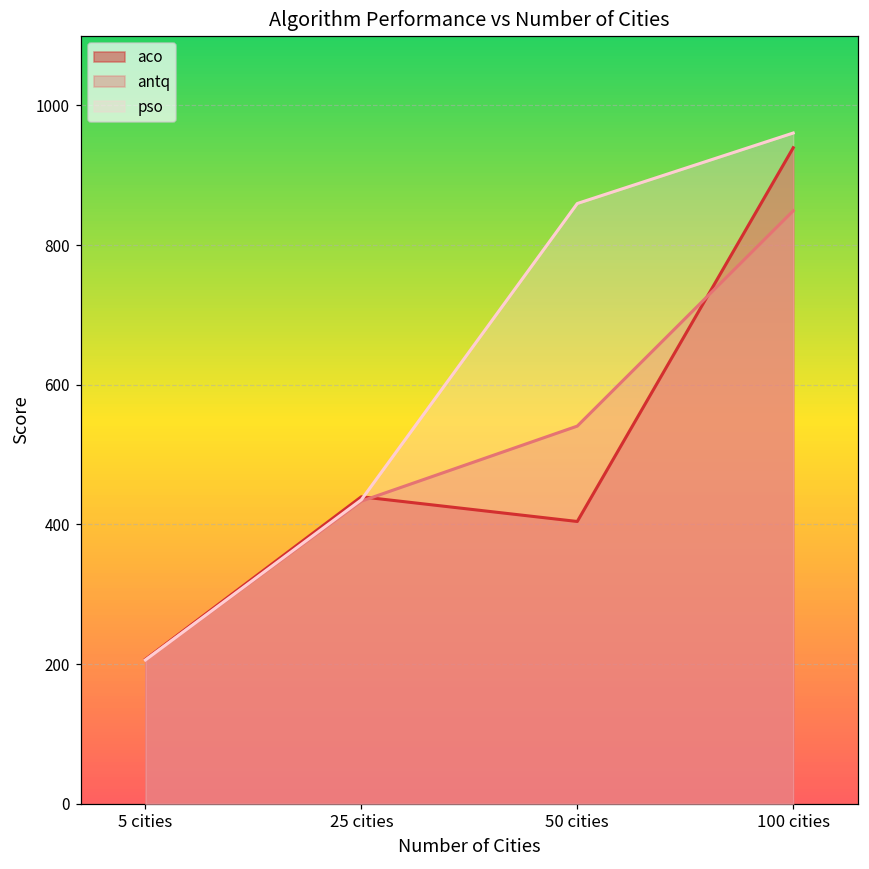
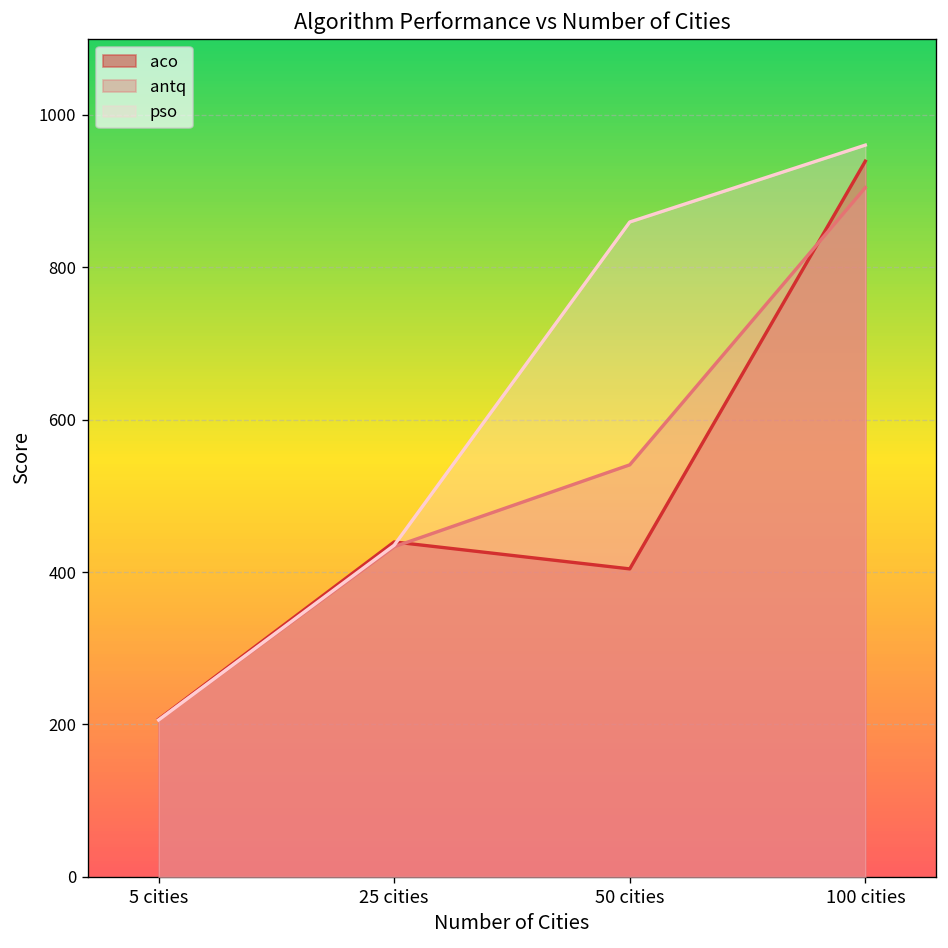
  {
    "aco": {
      "25 cities": 440,
      "50 cities": 400,
      "100 cities": 940
    },
    "antq": {
      "50 cities": 540,
-     "100 cities": 850
+     "100 cities": 900
    },
    "pso": {
      "50 cities": 860,
      "100 cities": 960
    }
  }
